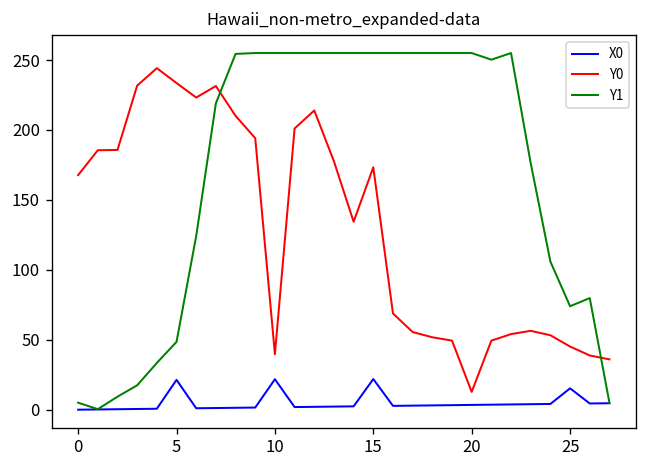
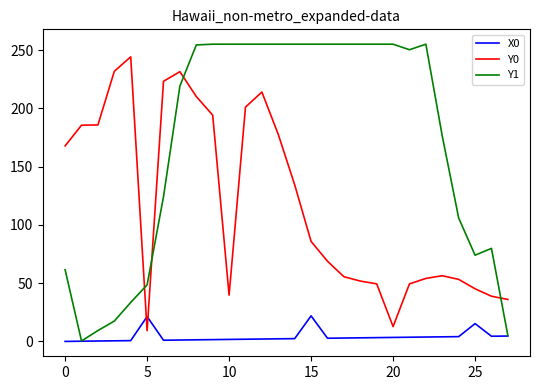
  {
    "X0": {
      "0": 0,
      "5": 21,
-     "10": 22,
+     "10": 2,
      "15": 22,
      "20": 3,
      "25": 15
    },
    "Y0": {
      "0": 168,
-     "5": 234,
+     "5": 9,
      "10": 40,
-     "15": 173,
+     "15": 86,
      "20": 13,
      "25": 45
    },
    "Y1": {
-     "0": 5,
+     "0": 62,
      "5": 48,
      "10": 255,
      "15": 255,
      "20": 255,
      "25": 74
    }
  }
